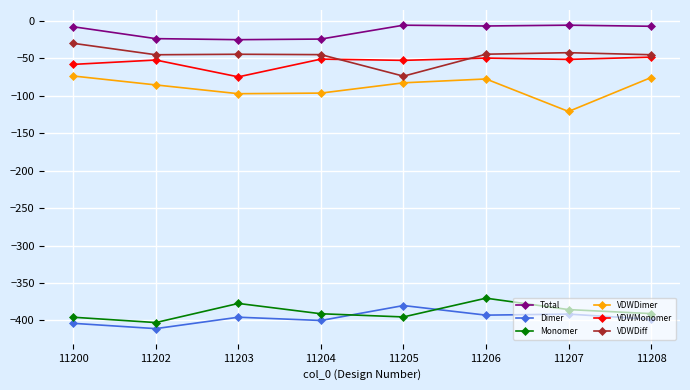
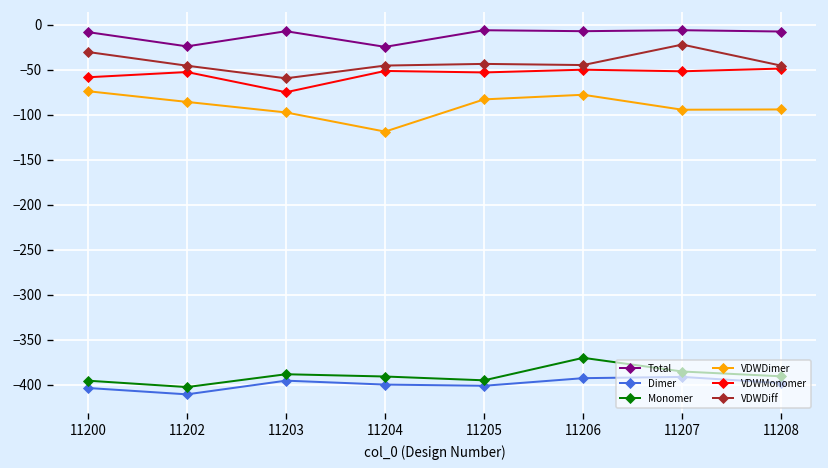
  {
    "Total": {
      "11200": -10,
      "11202": -20,
-     "11203": -30,
+     "11203": -10,
      "11204": -20,
      "11205": -10,
      "11206": -10,
      "11207": -10,
      "11208": -10
    },
    "Dimer": {
      "11200": -400,
      "11202": -410,
      "11203": -400,
      "11204": -400,
-     "11205": -380,
+     "11205": -400,
      "11206": -390
    },
    "Monomer": {
      "11200": -400,
      "11202": -400,
-     "11203": -380,
+     "11203": -390,
      "11204": -390,
      "11205": -400,
      "11206": -370
    },
    "VDWDimer": {
      "11200": -70,
      "11202": -90,
      "11203": -100,
-     "11204": -100,
+     "11204": -120,
      "11205": -80,
      "11206": -80,
-     "11207": -120,
-     "11208": -80
+     "11207": -90,
+     "11208": -90
    },
    "VDWMonomer": {
      "11200": -60,
      "11202": -50,
      "11203": -70,
      "11204": -50,
      "11205": -50,
      "11206": -50,
      "11207": -50
    },
    "VDWDiff": {
      "11200": -30,
      "11202": -50,
-     "11203": -40,
+     "11203": -60,
      "11204": -50,
-     "11205": -70,
+     "11205": -40,
      "11206": -40,
-     "11207": -40
+     "11207": -20
    }
  }
